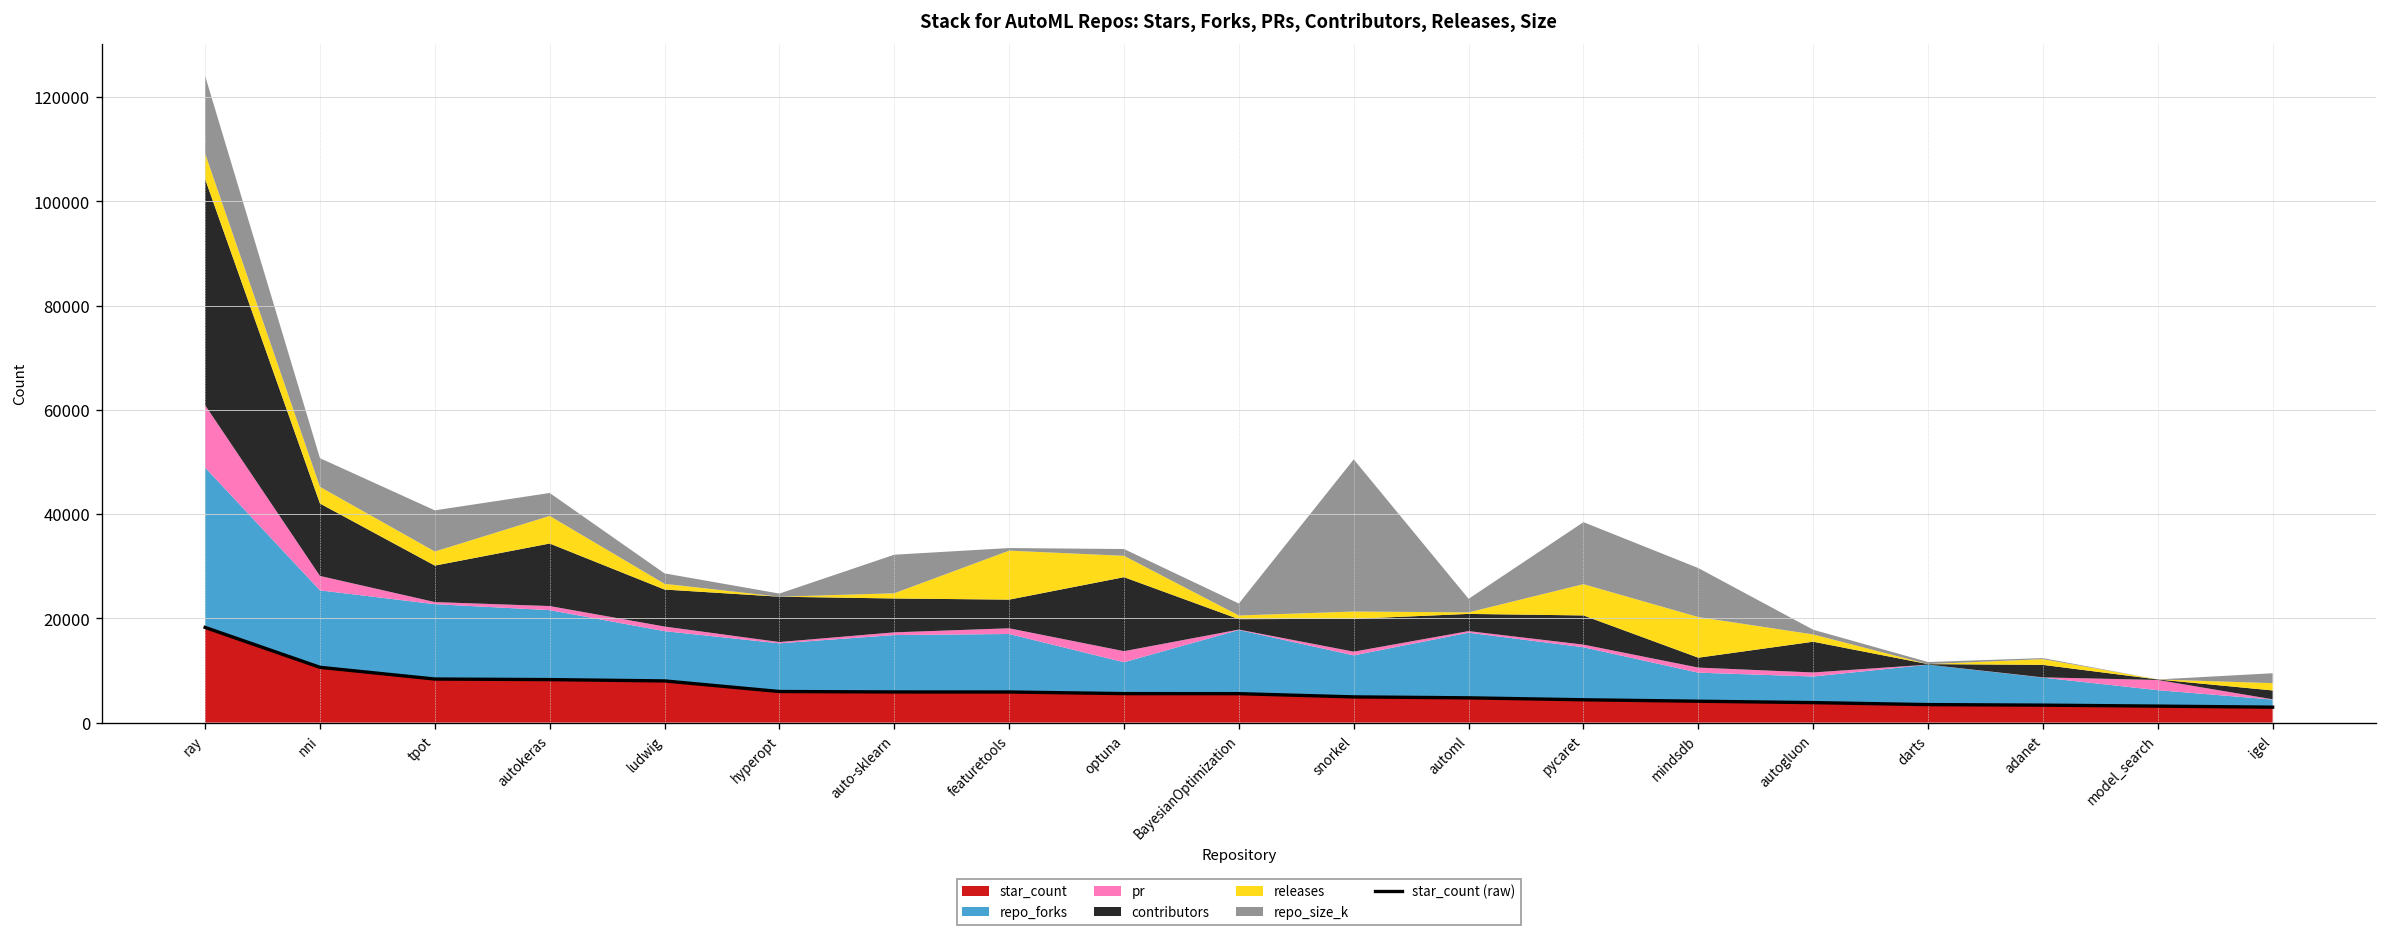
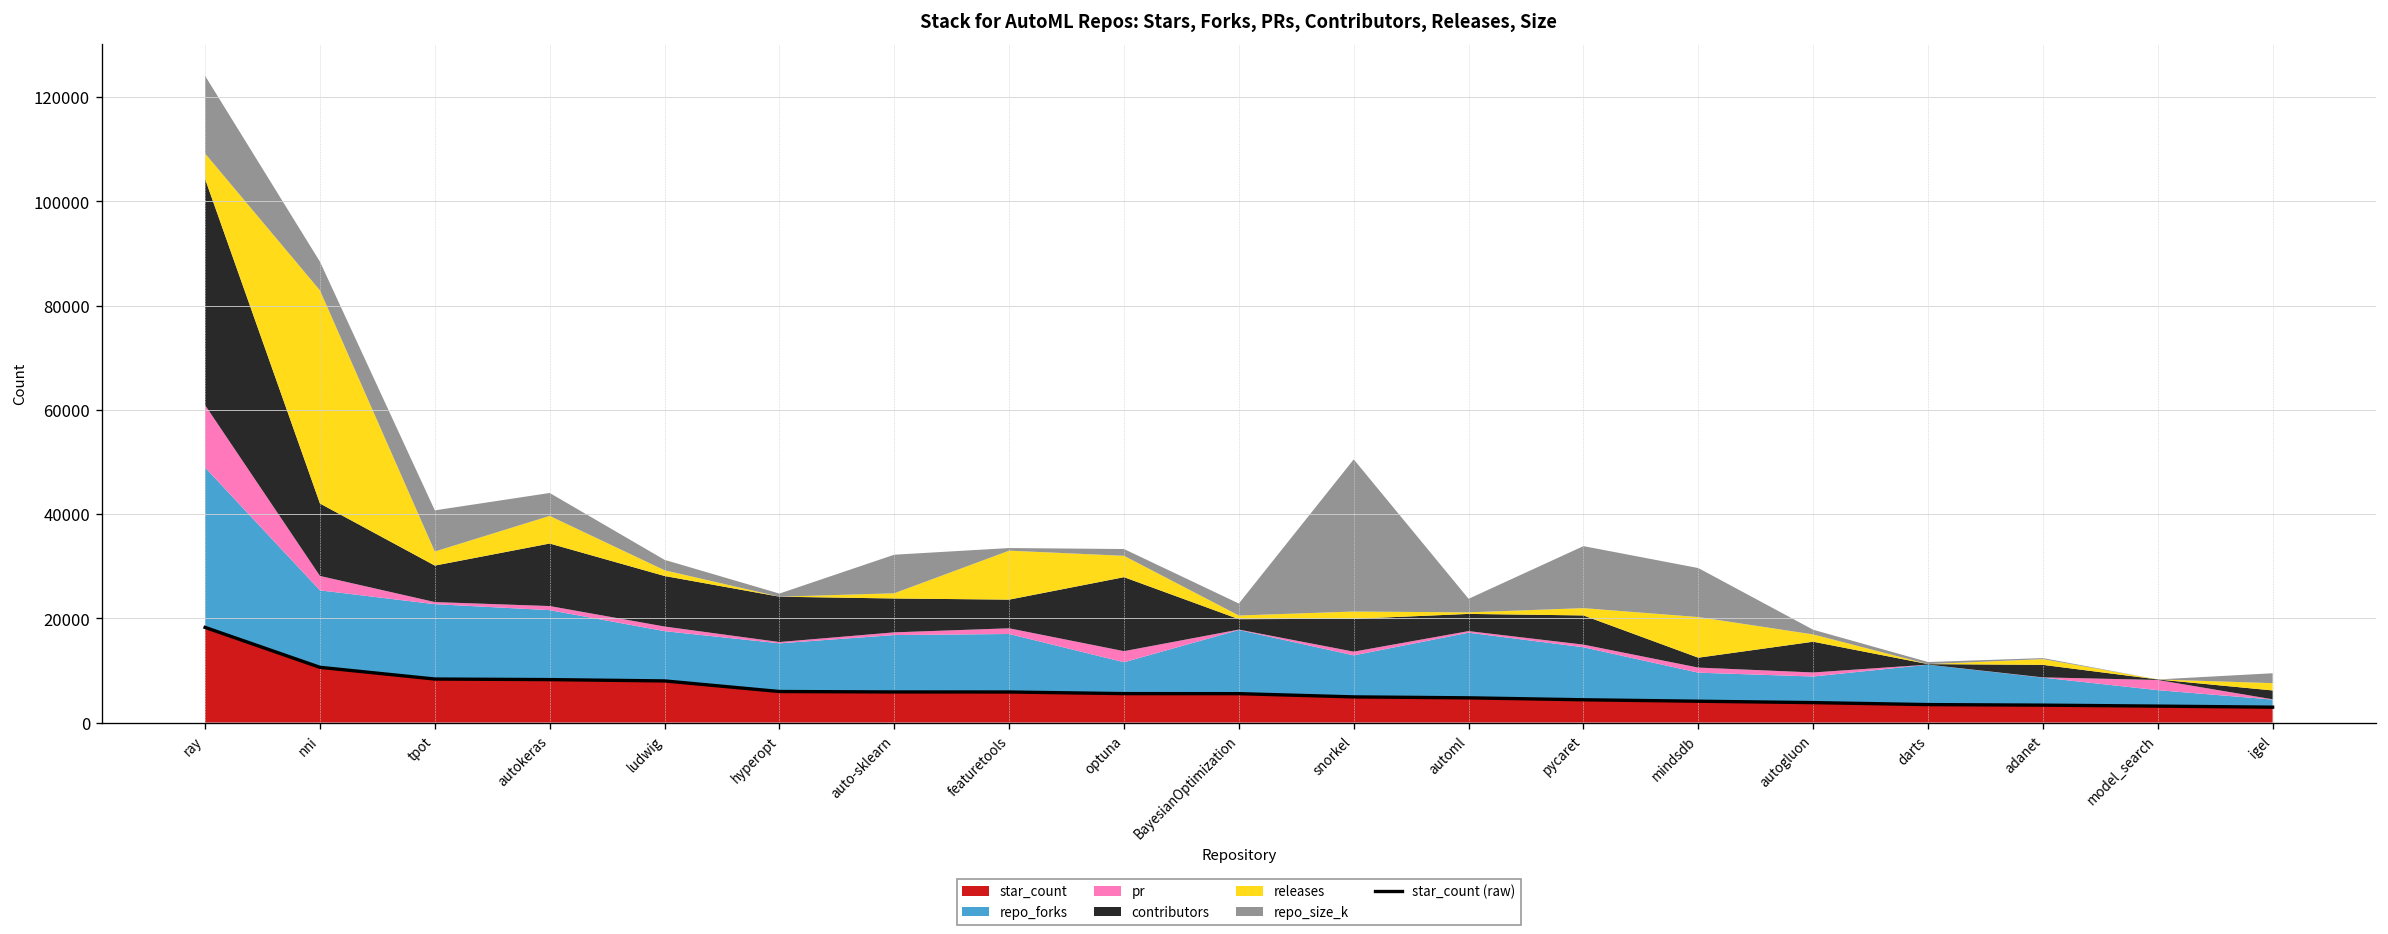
  {
    "star_count": {
      "ray": 18000,
      "nni": 11000,
      "tpot": 8000,
      "autokeras": 8000,
      "ludwig": 8000,
      "hyperopt": 6000,
      "auto-sklearn": 6000,
      "featuretools": 6000,
      "optuna": 6000,
      "BayesianOptimization": 6000,
      "snorkel": 5000,
      "automl": 5000,
      "pycaret": 4000,
      "mindsdb": 4000,
      "autogluon": 4000,
      "darts": 3000,
      "adanet": 3000,
      "model_search": 3000,
      "igel": 3000
    },
    "repo_forks": {
      "ray": 31000,
      "nni": 15000,
      "autokeras": 13000,
      "ludwig": 10000,
      "featuretools": 11000,
      "optuna": 6000,
      "snorkel": 8000,
      "mindsdb": 5000,
      "autogluon": 5000,
      "model_search": 3000
    },
    "pr": {
      "ray": 12000,
      "nni": 3000,
      "autokeras": 1000,
      "ludwig": 1000,
      "featuretools": 1000,
      "optuna": 2000,
      "snorkel": 1000,
      "mindsdb": 1000,
      "autogluon": 1000
    },
    "contributors": {
      "ray": 43000,
      "nni": 14000,
      "tpot": 7000,
      "autokeras": 12000,
-     "ludwig": 7000,
+     "ludwig": 10000,
      "auto-sklearn": 7000,
      "featuretools": 6000,
      "optuna": 14000,
      "BayesianOptimization": 2000,
      "snorkel": 6000,
      "pycaret": 6000,
      "mindsdb": 2000,
      "autogluon": 6000,
      "adanet": 2000,
      "igel": 2000
    },
    "releases": {
      "ray": 5000,
-     "nni": 3000,
+     "nni": 41000,
      "tpot": 3000,
      "autokeras": 5000,
      "ludwig": 1000,
      "auto-sklearn": 1000,
      "optuna": 4000,
      "BayesianOptimization": 1000,
      "snorkel": 1000,
-     "pycaret": 6000,
+     "pycaret": 1000,
      "mindsdb": 8000,
      "autogluon": 1000,
      "igel": 1000
    },
    "repo_size_k": {
      "ray": 15000,
      "nni": 6000,
      "tpot": 8000,
      "autokeras": 4000,
      "ludwig": 2000,
      "hyperopt": 1000,
      "auto-sklearn": 7000,
      "optuna": 1000,
      "BayesianOptimization": 2000,
      "snorkel": 29000,
      "automl": 3000,
      "pycaret": 12000,
      "mindsdb": 9000,
      "autogluon": 1000,
      "igel": 2000
    }
  }
